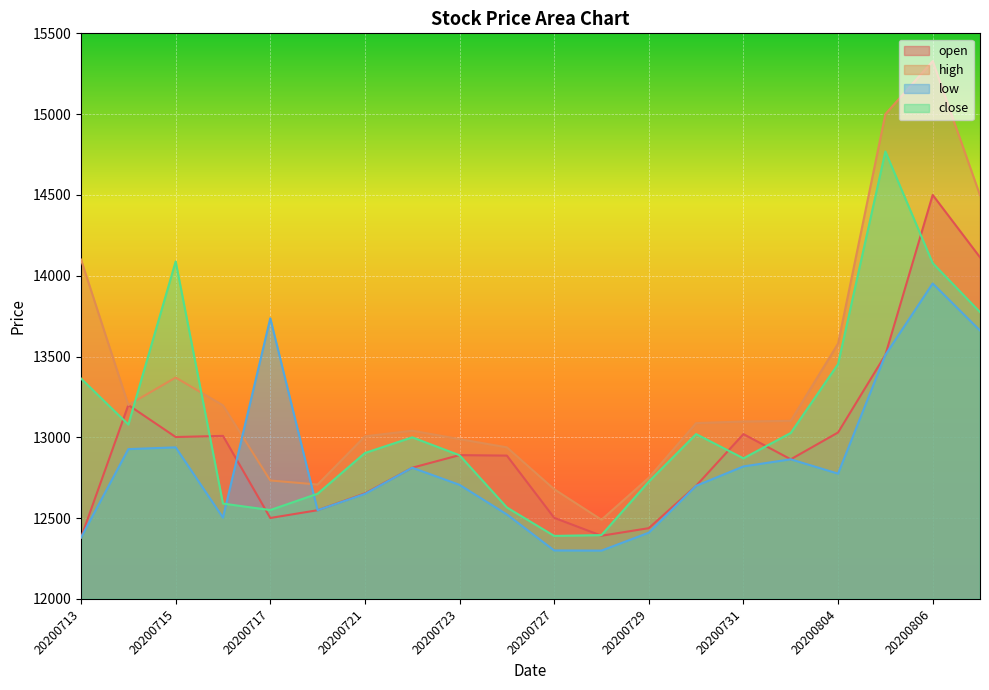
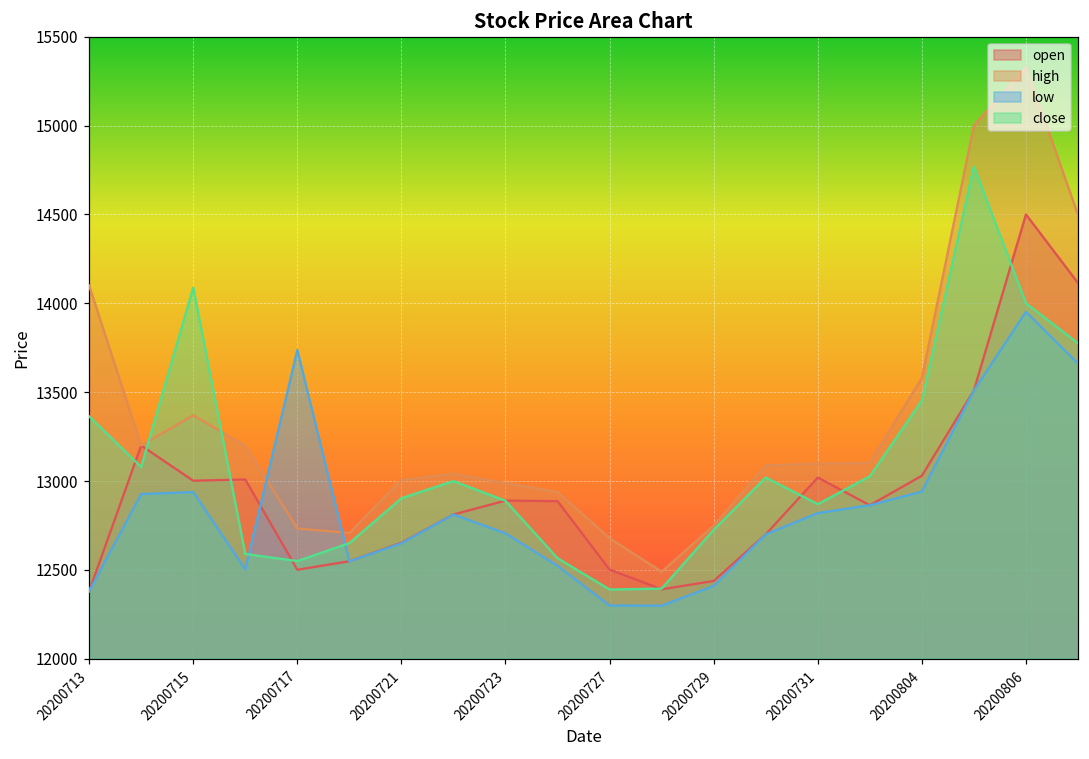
  {
    "low": {
      "20200715": 12940,
      "20200717": 13740,
      "20200723": 12710,
      "20200727": 12300,
      "20200729": 12410,
      "20200731": 12820,
-     "20200804": 12780,
+     "20200804": 12940,
      "20200806": 13950
    },
    "close": {
      "20200713": 13360,
      "20200715": 14090,
      "20200717": 12550,
      "20200721": 12900,
      "20200727": 12390,
      "20200729": 12730,
      "20200731": 12870,
      "20200804": 13450,
-     "20200806": 14080
+     "20200806": 14000
    }
  }
